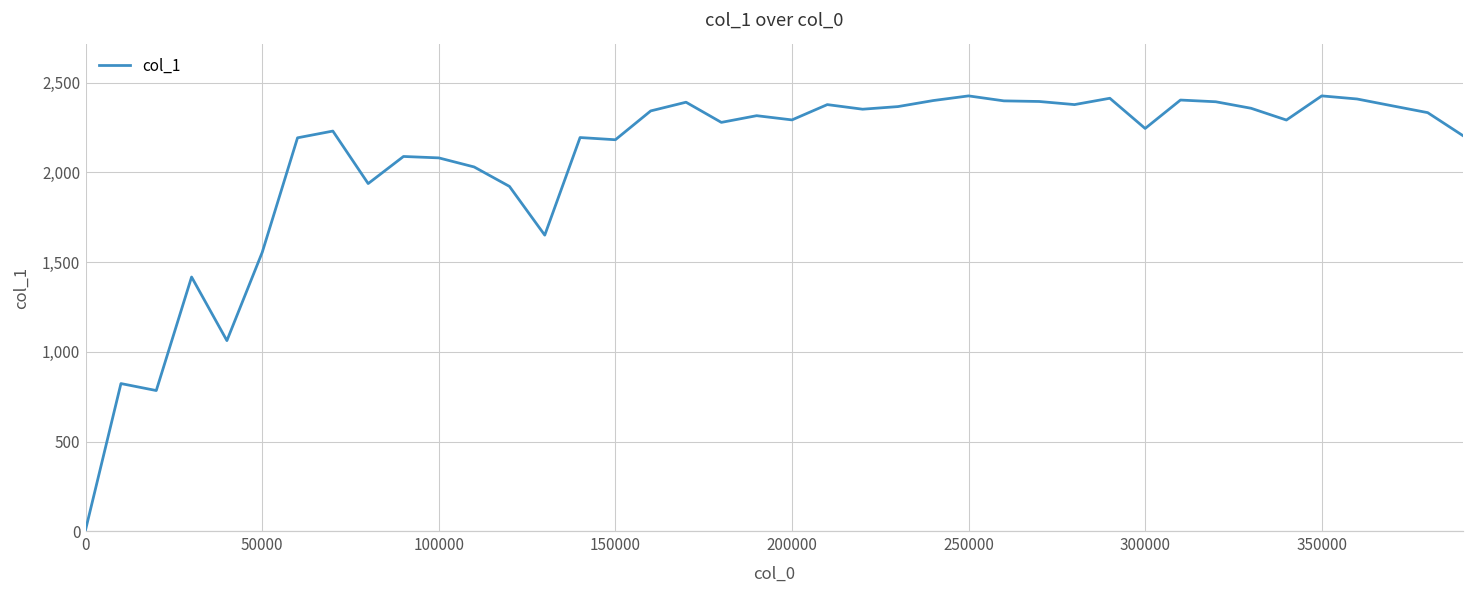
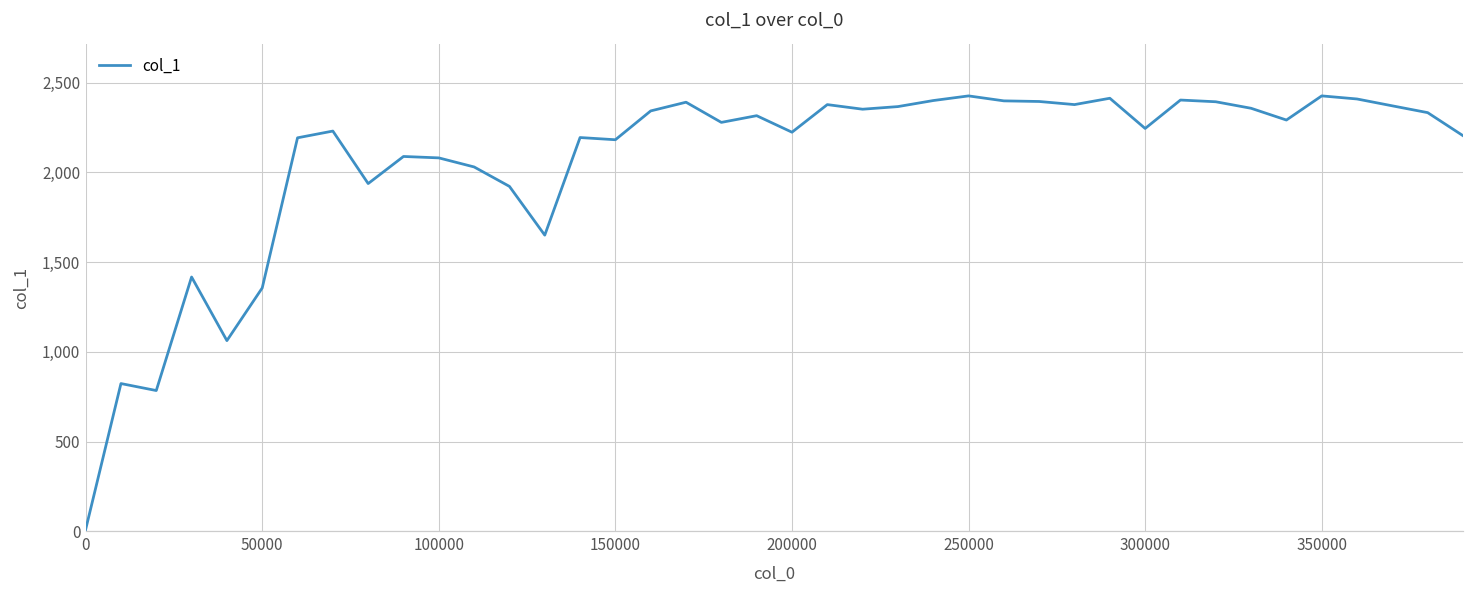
  {
    "0": "10",
-   "50000": "1,550",
+   "50000": "1,360",
    "100000": "2,080",
    "150000": "2,180",
-   "200000": "2,290",
+   "200000": "2,220",
    "250000": "2,430",
    "300000": "2,240",
    "350000": "2,430"
  }
